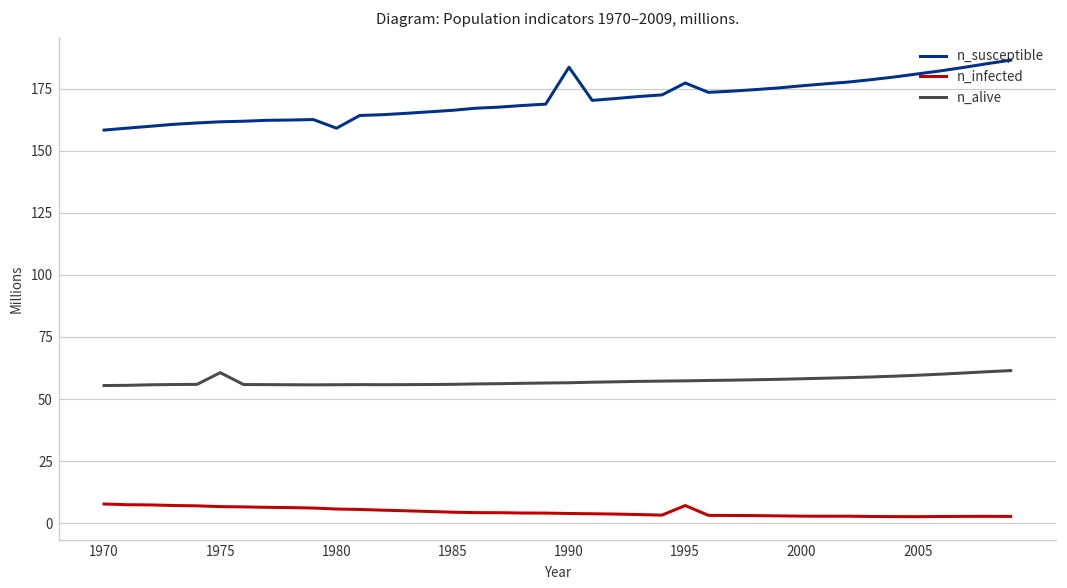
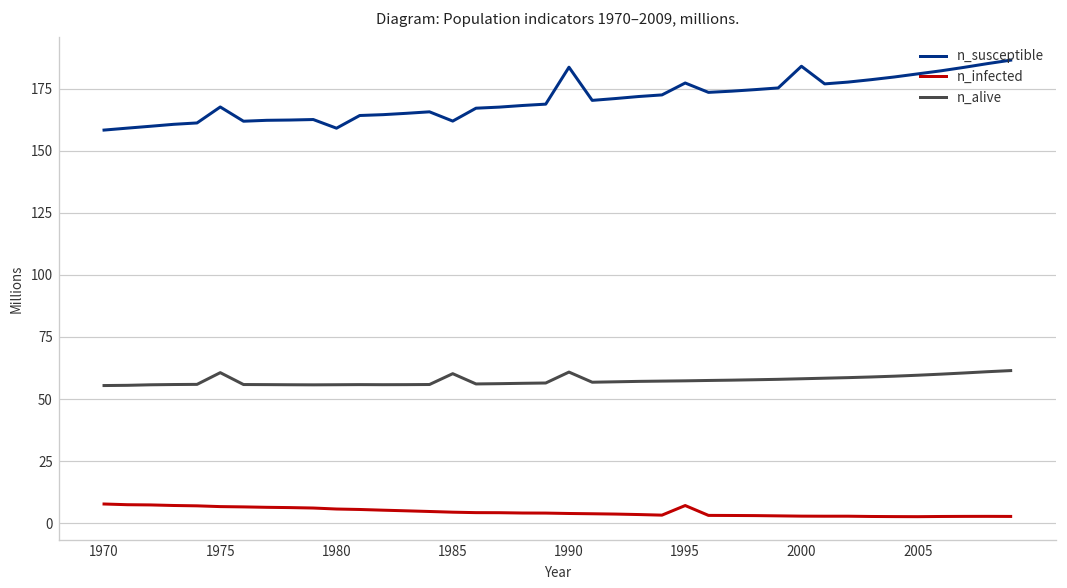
  {
    "n_susceptible": {
      "1970": 158,
-     "1975": 162,
+     "1975": 168,
      "1980": 159,
-     "1985": 166,
+     "1985": 162,
      "1990": 184,
      "1995": 177,
-     "2000": 176,
+     "2000": 184,
      "2005": 181
    },
    "n_infected": {
      "1970": 8,
      "1975": 7,
      "1980": 6,
      "1985": 4,
      "1990": 4,
      "1995": 7,
      "2000": 3,
      "2005": 3
    },
    "n_alive": {
      "1970": 55,
      "1975": 61,
      "1980": 56,
-     "1985": 56,
-     "1990": 57,
+     "1985": 60,
+     "1990": 61,
      "1995": 57,
      "2000": 58,
      "2005": 60
    }
  }
